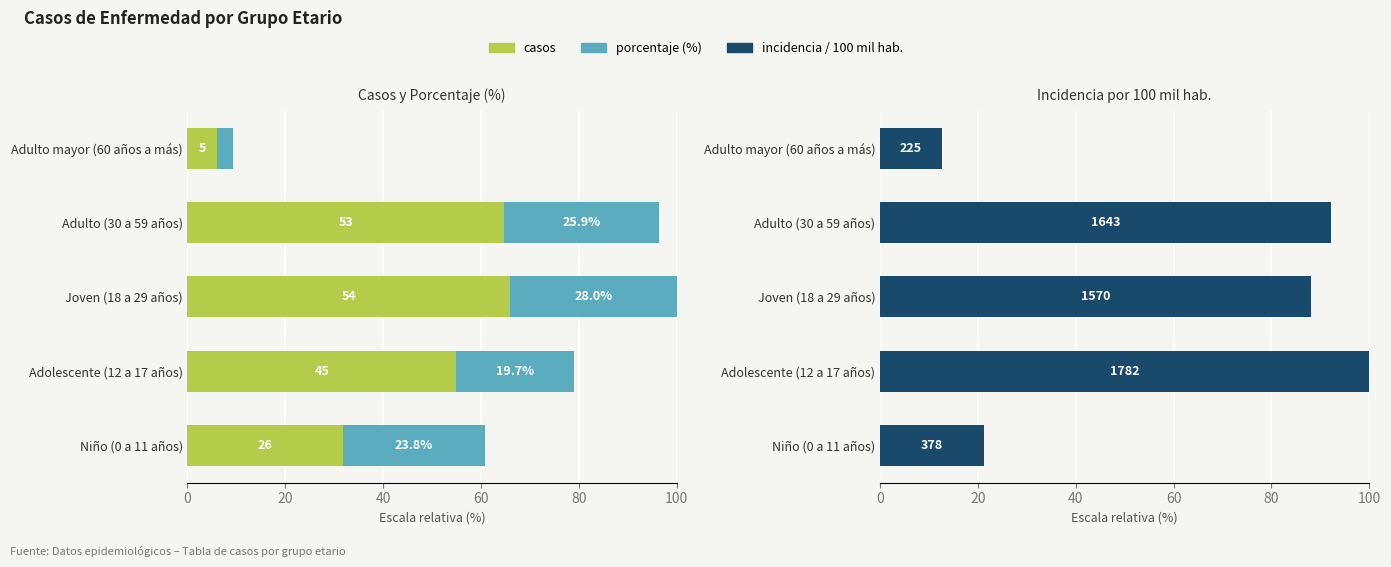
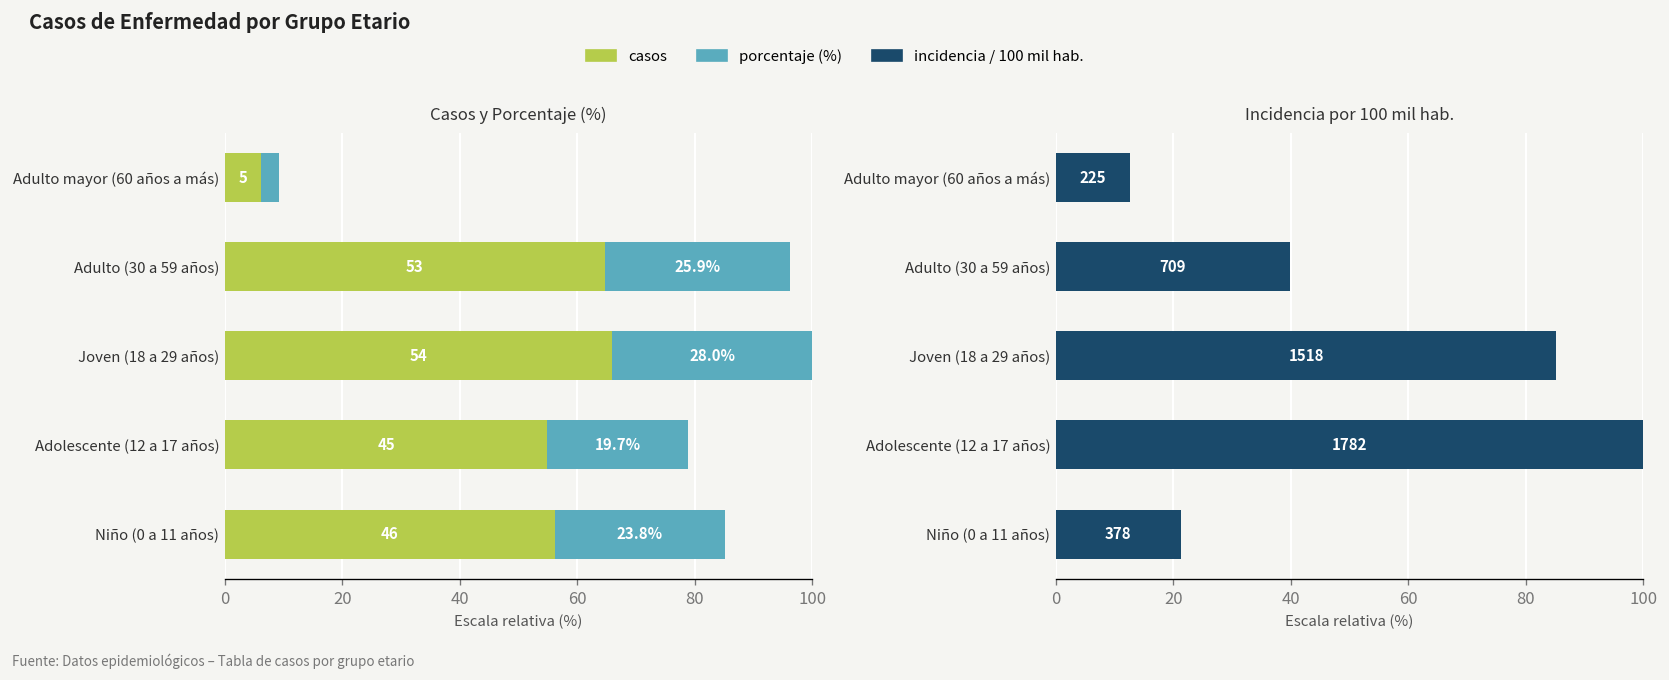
  {
    "Casos y Porcentaje (%)": {
      "casos": {
-       "Niño (0 a 11 años)": 26
+       "Niño (0 a 11 años)": 46
      }
    },
    "Incidencia por 100 mil hab.": {
-     "Adulto (30 a 59 años)": 1643,
-     "Joven (18 a 29 años)": 1570
+     "Adulto (30 a 59 años)": 709,
+     "Joven (18 a 29 años)": 1518
    }
  }
